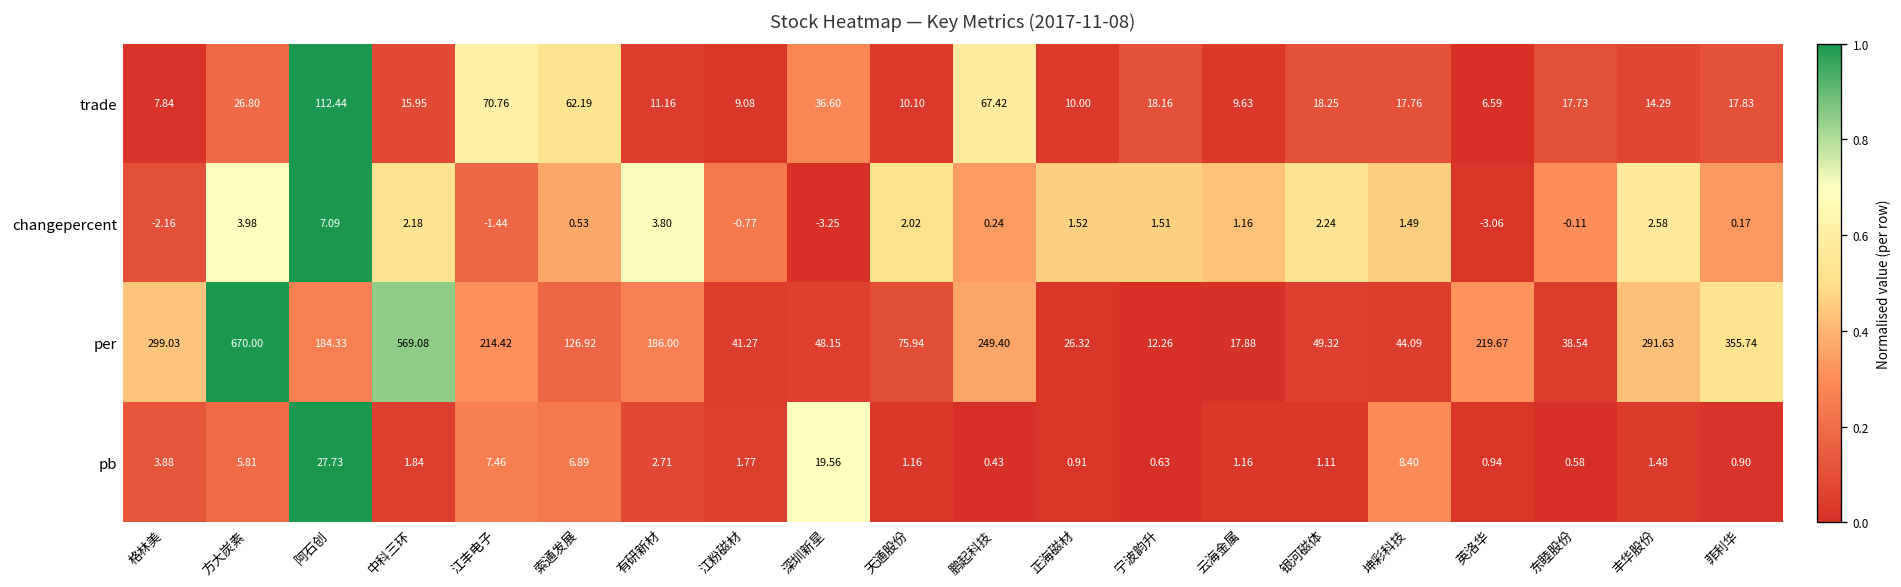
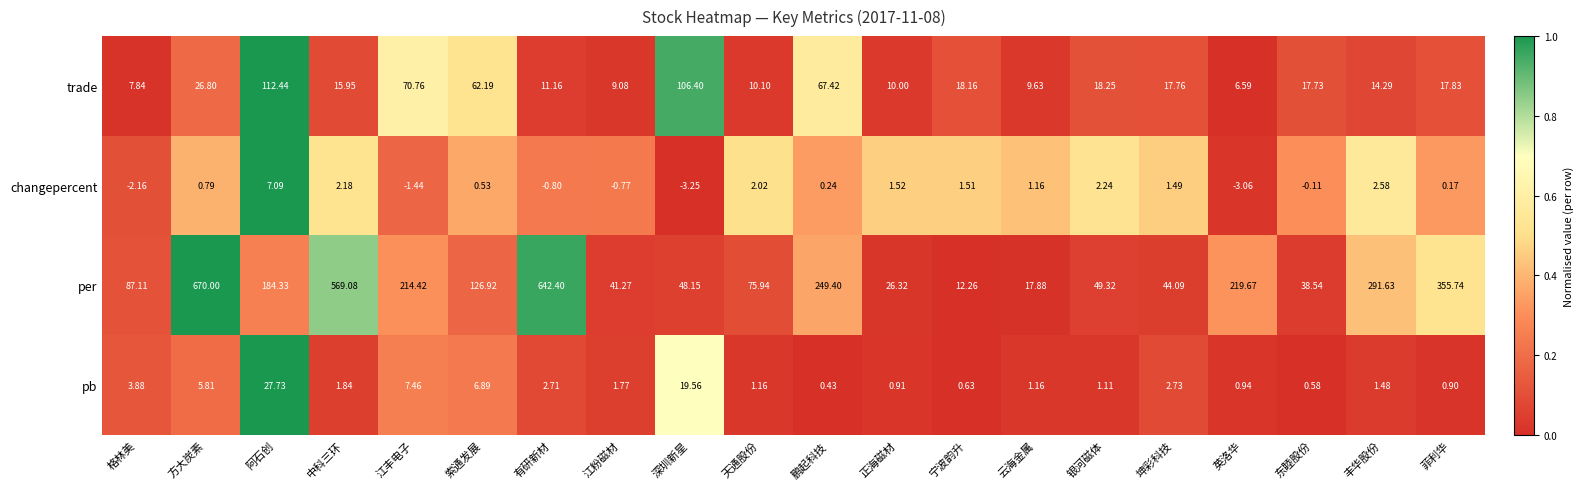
  {
    "trade": {
      "格林美": 7.84,
      "方大炭素": 26.80,
      "阿石创": 112.44,
      "中科三环": 15.95,
      "江丰电子": 70.76,
      "索通发展": 62.19,
      "有研新材": 11.16,
      "江粉磁材": 9.08,
-     "深圳新星": 36.60,
+     "深圳新星": 106.40,
      "天通股份": 10.10,
      "鹏起科技": 67.42,
      "正海磁材": 10.00,
      "宁波韵升": 18.16,
      "云海金属": 9.63,
      "银河磁体": 18.25,
      "坤彩科技": 17.76,
      "英洛华": 6.59,
      "东睦股份": 17.73,
      "丰华股份": 14.29,
      "菲利华": 17.83
    },
    "changepercent": {
      "格林美": -2.16,
-     "方大炭素": 3.98,
+     "方大炭素": 0.79,
      "阿石创": 7.09,
      "中科三环": 2.18,
      "江丰电子": -1.44,
      "索通发展": 0.53,
-     "有研新材": 3.80,
+     "有研新材": -0.80,
      "江粉磁材": -0.77,
      "深圳新星": -3.25,
      "天通股份": 2.02,
      "鹏起科技": 0.24,
      "正海磁材": 1.52,
      "宁波韵升": 1.51,
      "云海金属": 1.16,
      "银河磁体": 2.24,
      "坤彩科技": 1.49,
      "英洛华": -3.06,
      "东睦股份": -0.11,
      "丰华股份": 2.58,
      "菲利华": 0.17
    },
    "per": {
-     "格林美": 299.03,
+     "格林美": 87.11,
      "方大炭素": 670.00,
      "阿石创": 184.33,
      "中科三环": 569.08,
      "江丰电子": 214.42,
      "索通发展": 126.92,
-     "有研新材": 186.00,
+     "有研新材": 642.40,
      "江粉磁材": 41.27,
      "深圳新星": 48.15,
      "天通股份": 75.94,
      "鹏起科技": 249.40,
      "正海磁材": 26.32,
      "宁波韵升": 12.26,
      "云海金属": 17.88,
      "银河磁体": 49.32,
      "坤彩科技": 44.09,
      "英洛华": 219.67,
      "东睦股份": 38.54,
      "丰华股份": 291.63,
      "菲利华": 355.74
    },
    "pb": {
      "格林美": 3.88,
      "方大炭素": 5.81,
      "阿石创": 27.73,
      "中科三环": 1.84,
      "江丰电子": 7.46,
      "索通发展": 6.89,
      "有研新材": 2.71,
      "江粉磁材": 1.77,
      "深圳新星": 19.56,
      "天通股份": 1.16,
      "鹏起科技": 0.43,
      "正海磁材": 0.91,
      "宁波韵升": 0.63,
      "云海金属": 1.16,
      "银河磁体": 1.11,
-     "坤彩科技": 8.40,
+     "坤彩科技": 2.73,
      "英洛华": 0.94,
      "东睦股份": 0.58,
      "丰华股份": 1.48,
      "菲利华": 0.90
    }
  }
